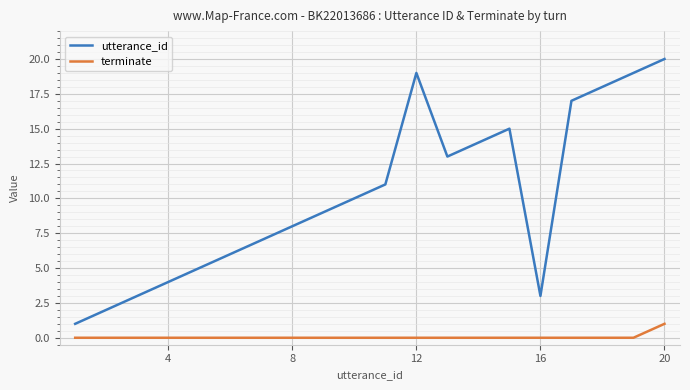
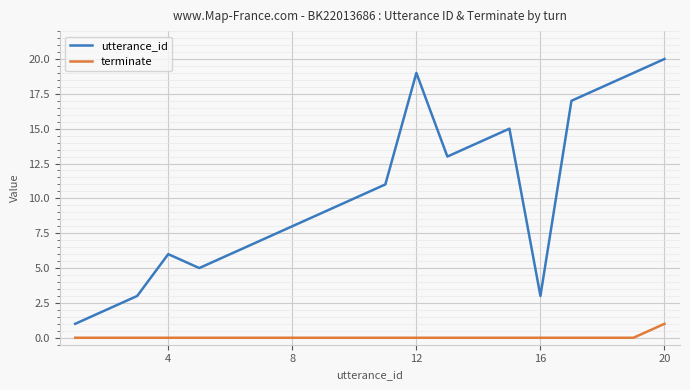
  {
    "utterance_id": {
-     "4": 4,
+     "4": 6,
      "8": 8,
      "12": 19,
      "16": 3,
      "20": 20
    },
    "terminate": {
      "4": 0,
      "8": 0,
      "12": 0,
      "16": 0,
      "20": 1
    }
  }
